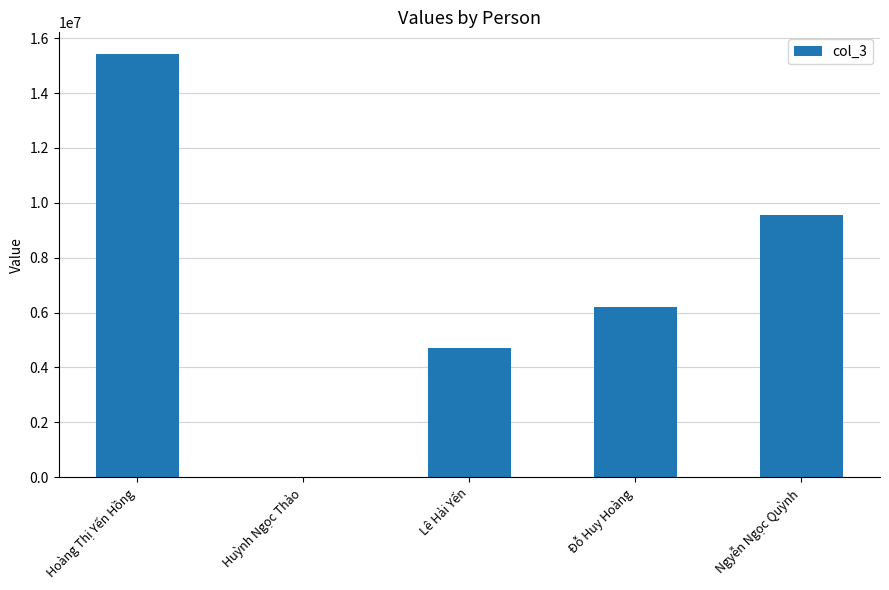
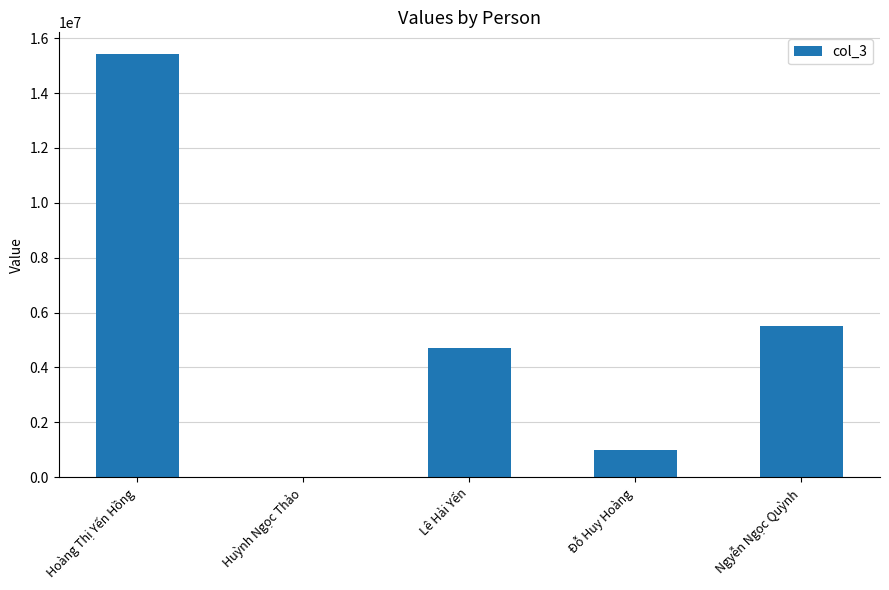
  {
    "Hoàng Thị Yến Hồng": 15400000,
    "Huỳnh Ngọc Thảo": 0,
    "Lê Hải Yến": 4700000,
-   "Đỗ Huy Hoàng": 6200000,
-   "Ngyễn Ngọc Quỳnh": 9600000
+   "Đỗ Huy Hoàng": 1000000,
+   "Ngyễn Ngọc Quỳnh": 5500000
  }
